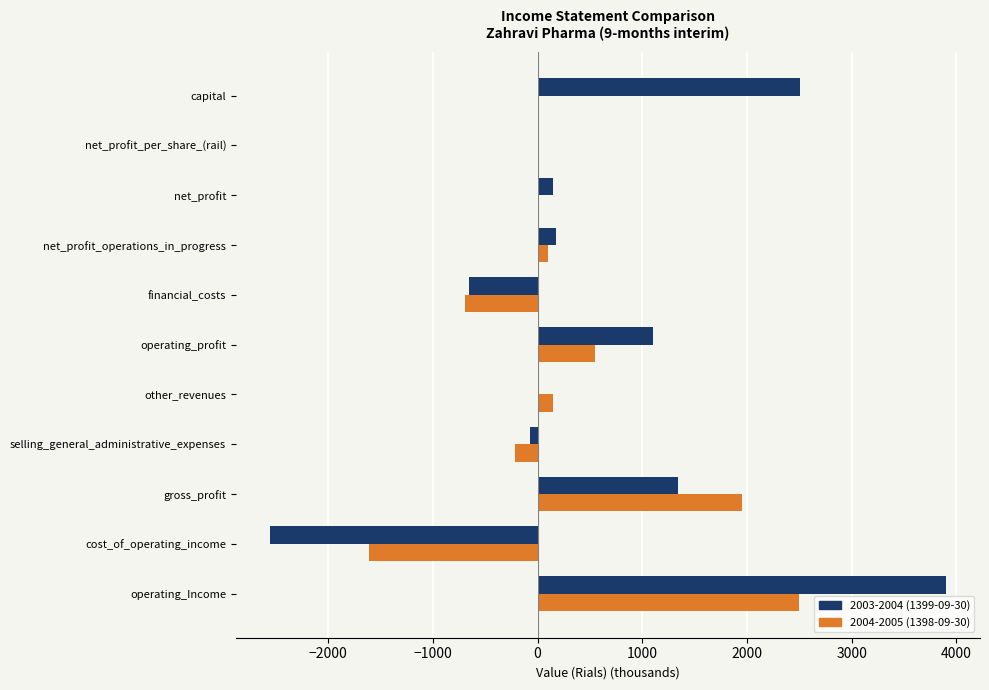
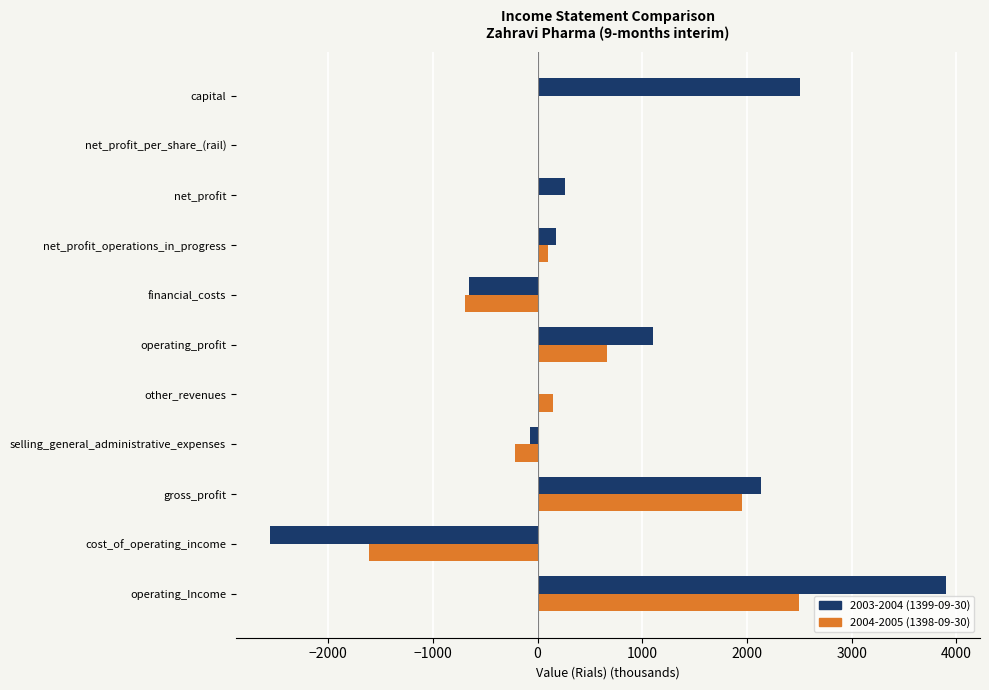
  {
    "2003-2004 (1399-09-30)": {
      "capital": 2500,
-     "net_profit": 150,
+     "net_profit": 260,
      "net_profit_operations_in_progress": 170,
      "financial_costs": -650,
      "operating_profit": 1100,
      "selling_general_administrative_expenses": -70,
-     "gross_profit": 1340,
+     "gross_profit": 2130,
      "cost_of_operating_income": -2560,
      "operating_Income": 3900
    },
    "2004-2005 (1398-09-30)": {
      "capital": 0,
      "net_profit_per_share_(rail)": 0,
      "net_profit": 0,
      "net_profit_operations_in_progress": 100,
      "financial_costs": -690,
-     "operating_profit": 550,
+     "operating_profit": 670,
      "other_revenues": 140,
      "selling_general_administrative_expenses": -220,
      "gross_profit": 1950,
      "cost_of_operating_income": -1610,
      "operating_Income": 2500
    }
  }
